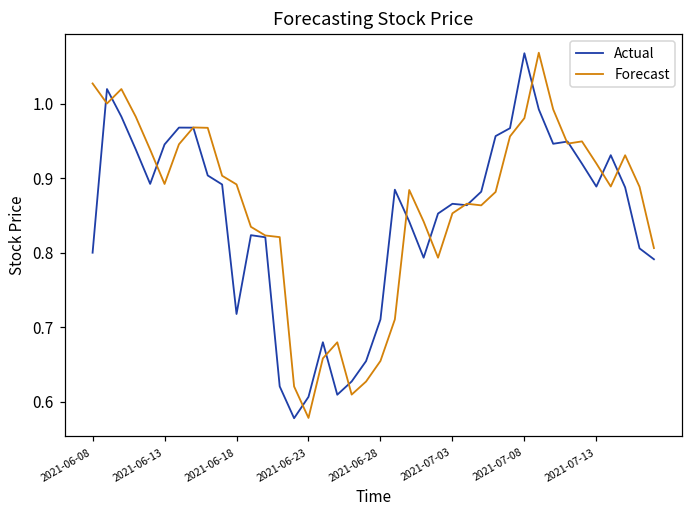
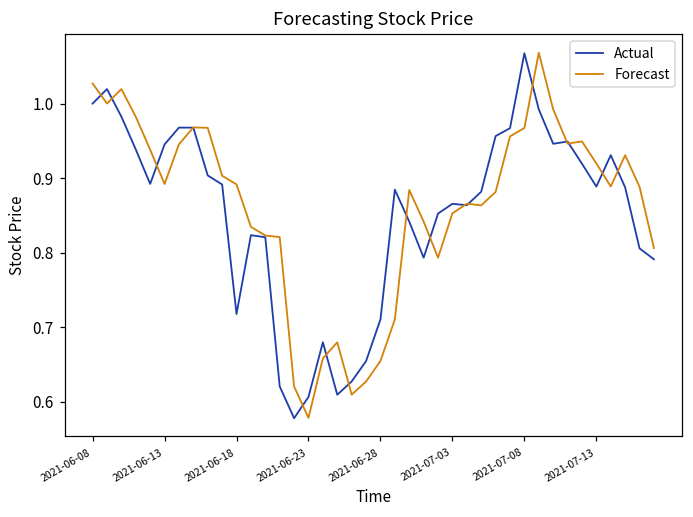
  {
    "Actual": {
-     "2021-06-08": 0.8,
+     "2021-06-08": 1.0,
      "2021-06-13": 0.95,
      "2021-06-18": 0.72,
      "2021-06-23": 0.61,
      "2021-06-28": 0.71,
      "2021-07-03": 0.87,
      "2021-07-08": 1.07,
      "2021-07-13": 0.89
    },
    "Forecast": {
      "2021-06-08": 1.03,
      "2021-06-13": 0.89,
      "2021-06-18": 0.89,
      "2021-06-23": 0.58,
      "2021-06-28": 0.65,
      "2021-07-03": 0.85,
-     "2021-07-08": 0.98,
+     "2021-07-08": 0.97,
      "2021-07-13": 0.92
    }
  }
